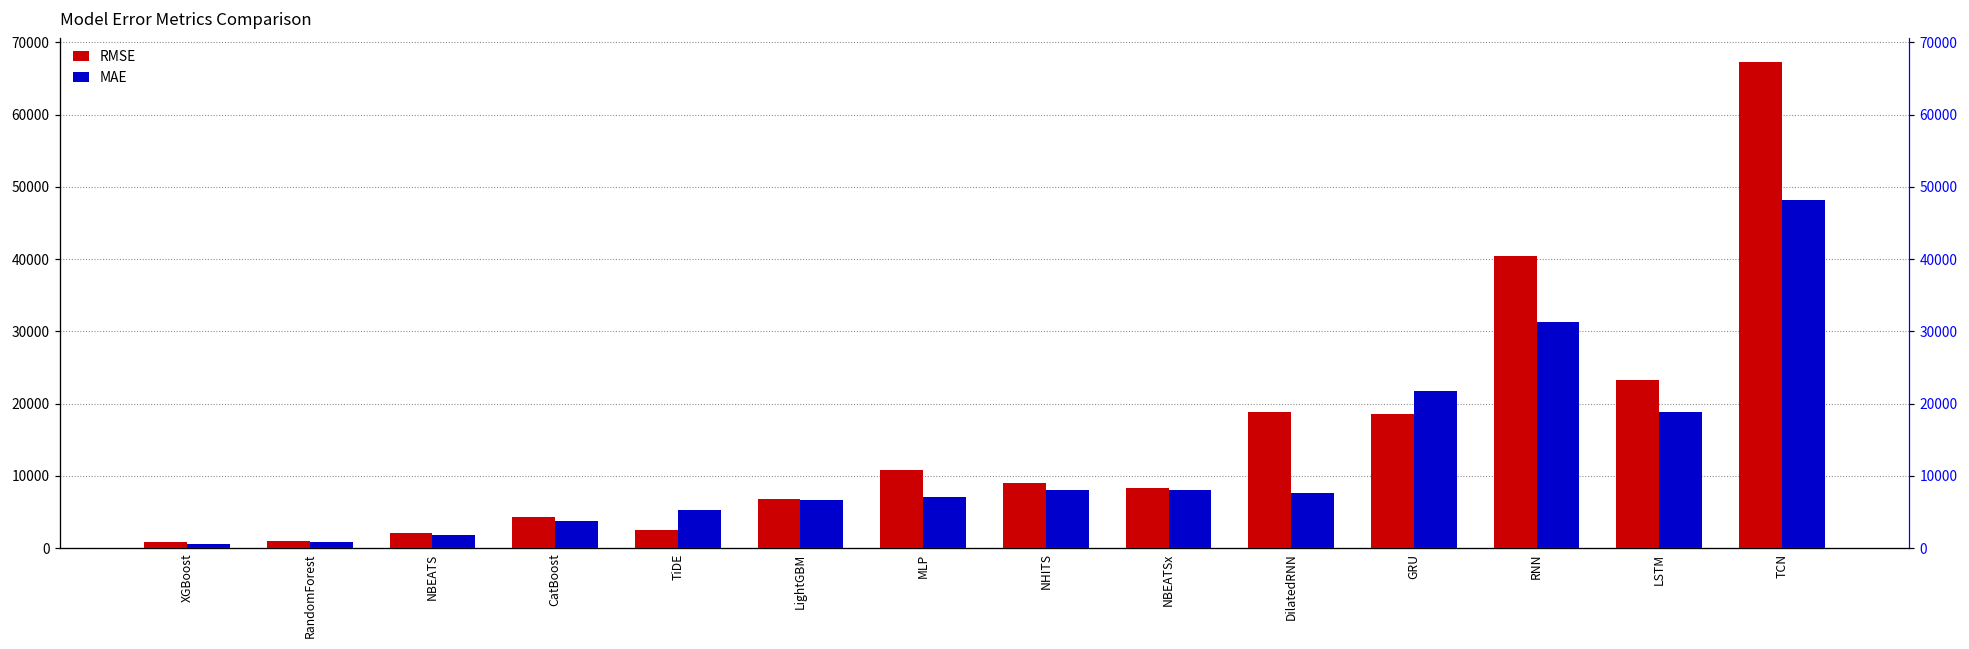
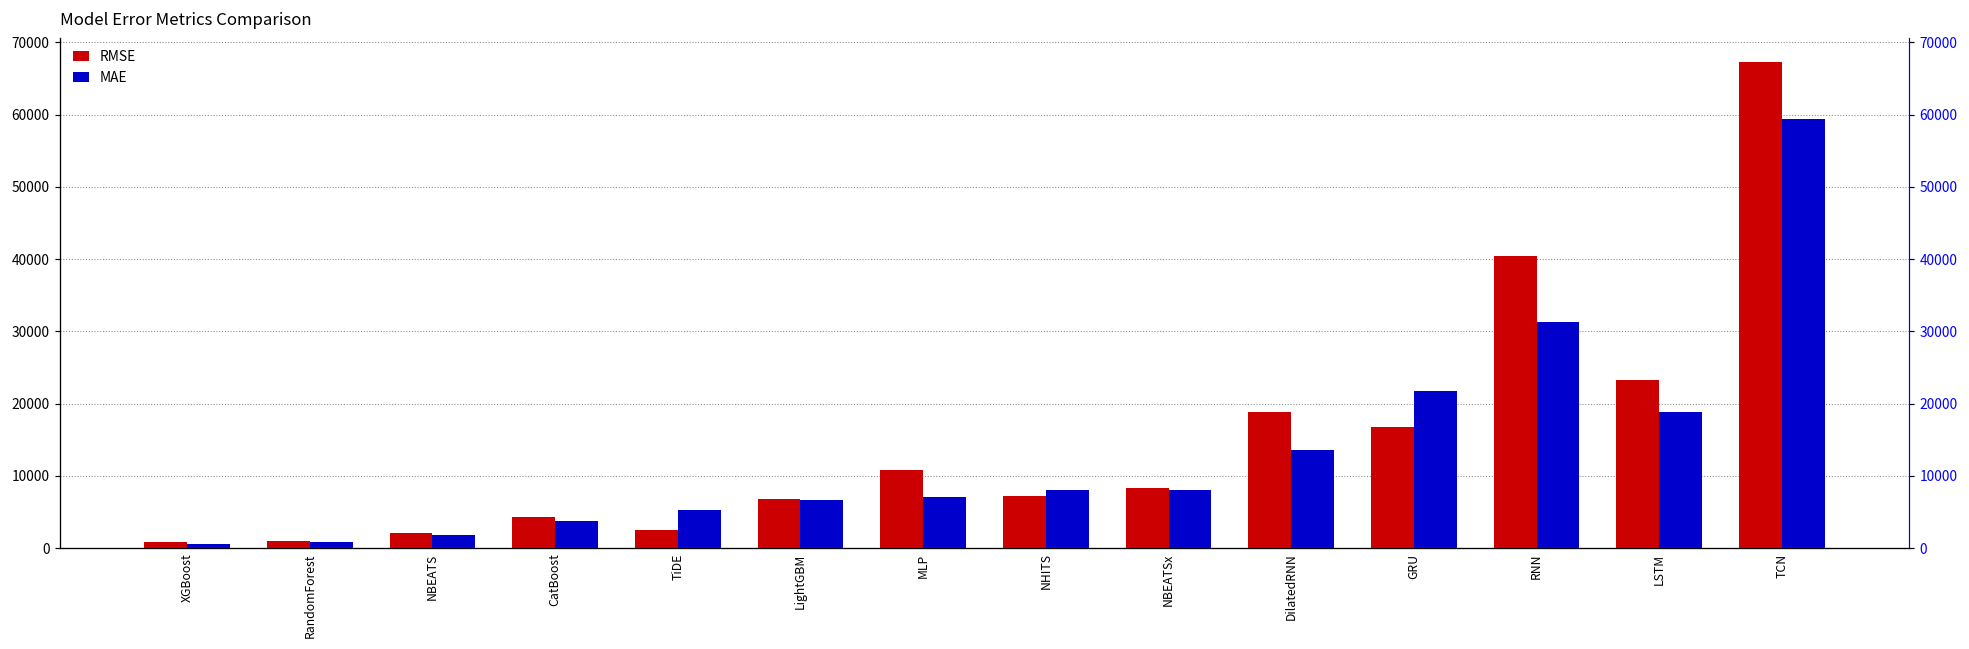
  {
    "RMSE": {
      "XGBoost": 1000,
      "RandomForest": 1000,
      "NBEATS": 2000,
      "CatBoost": 4000,
      "TiDE": 3000,
      "LightGBM": 7000,
      "MLP": 11000,
-     "NHITS": 9000,
+     "NHITS": 7000,
      "NBEATSx": 8000,
      "DilatedRNN": 19000,
-     "GRU": 19000,
+     "GRU": 17000,
      "RNN": 40000,
      "LSTM": 23000,
      "TCN": 67000
    },
    "MAE": {
      "XGBoost": 1000,
      "RandomForest": 1000,
      "NBEATS": 2000,
      "CatBoost": 4000,
      "TiDE": 5000,
      "LightGBM": 7000,
      "MLP": 7000,
      "NHITS": 8000,
      "NBEATSx": 8000,
-     "DilatedRNN": 8000,
+     "DilatedRNN": 14000,
      "GRU": 22000,
      "RNN": 31000,
      "LSTM": 19000,
-     "TCN": 48000
+     "TCN": 59000
    }
  }
